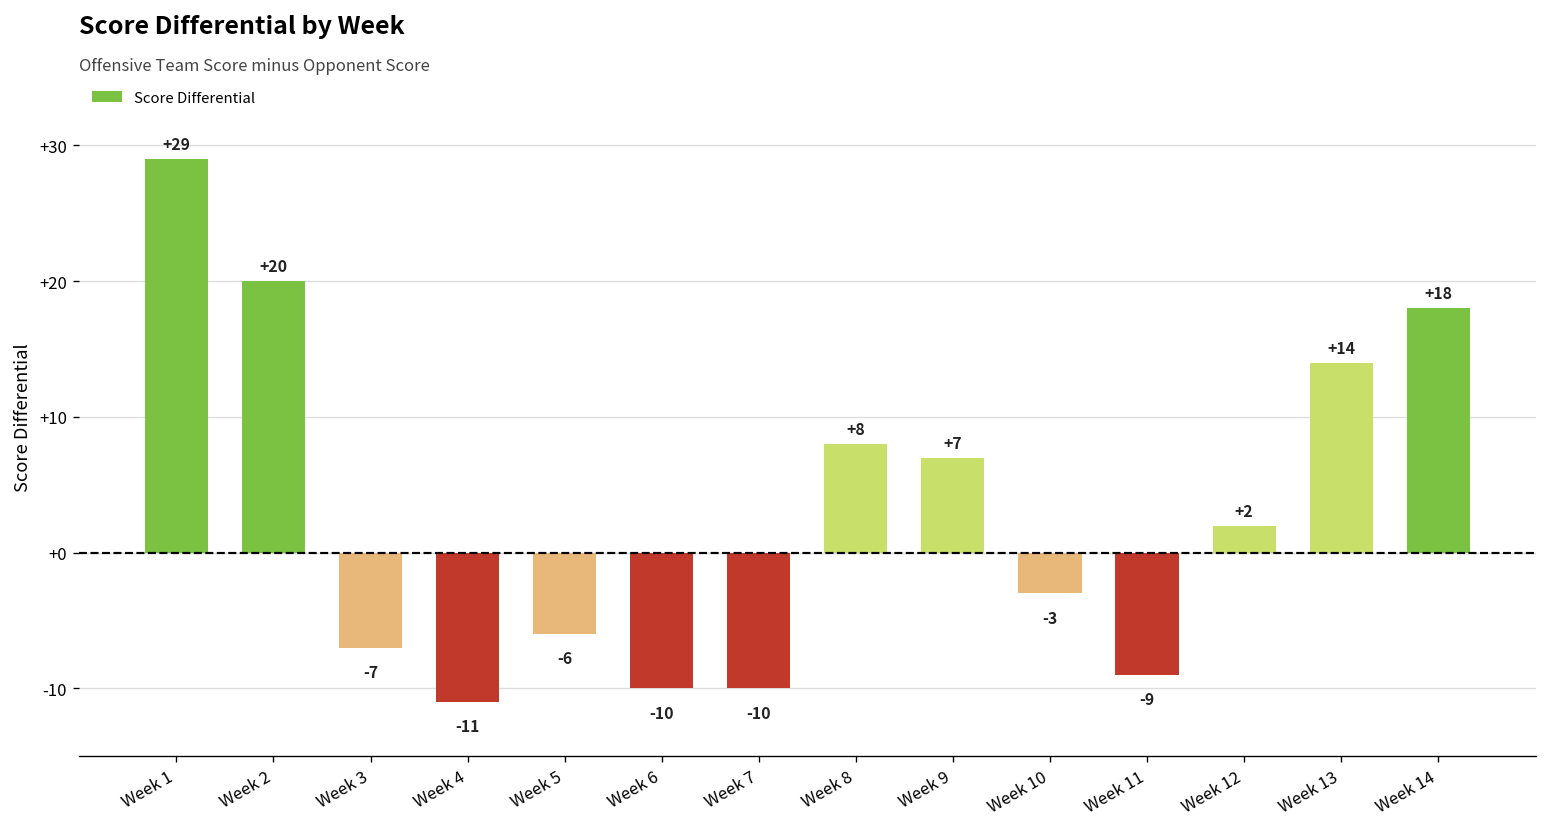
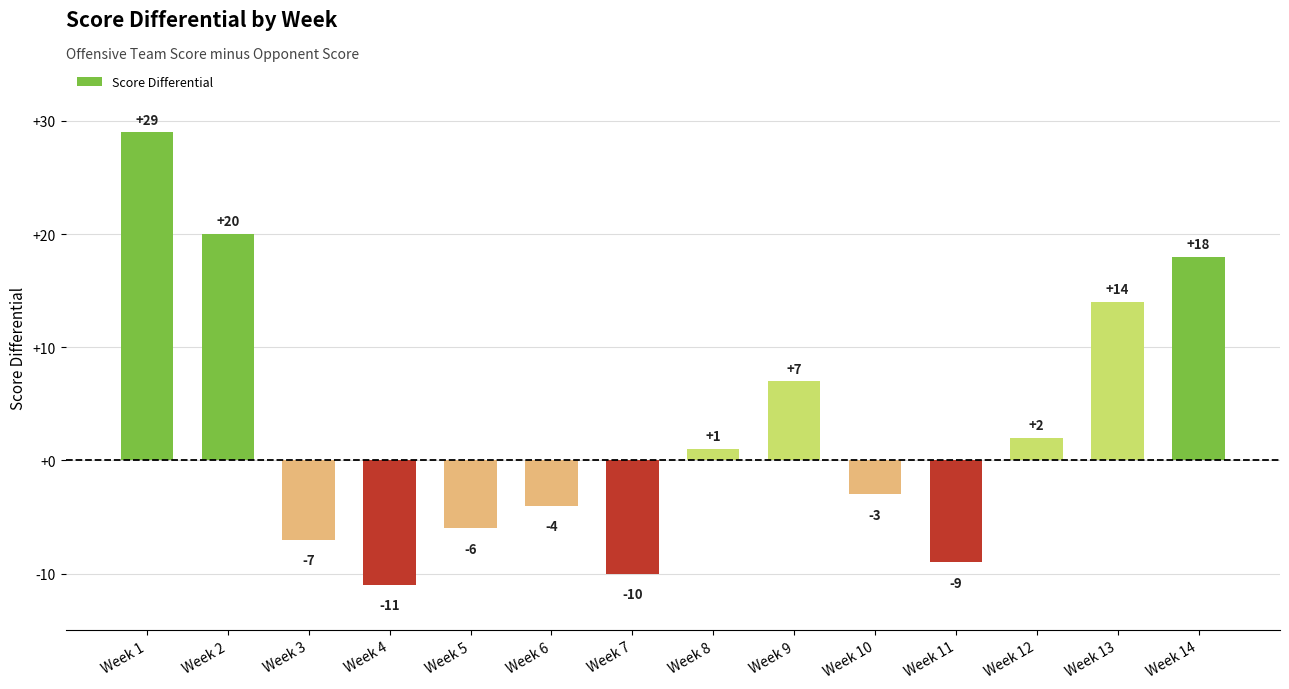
  {
    "Week 1": "+29",
    "Week 2": "+20",
    "Week 3": "-7",
    "Week 4": "-11",
    "Week 5": "-6",
-   "Week 6": "-10",
+   "Week 6": "-4",
    "Week 7": "-10",
-   "Week 8": "+8",
+   "Week 8": "+1",
    "Week 9": "+7",
    "Week 10": "-3",
    "Week 11": "-9",
    "Week 12": "+2",
    "Week 13": "+14",
    "Week 14": "+18"
  }
